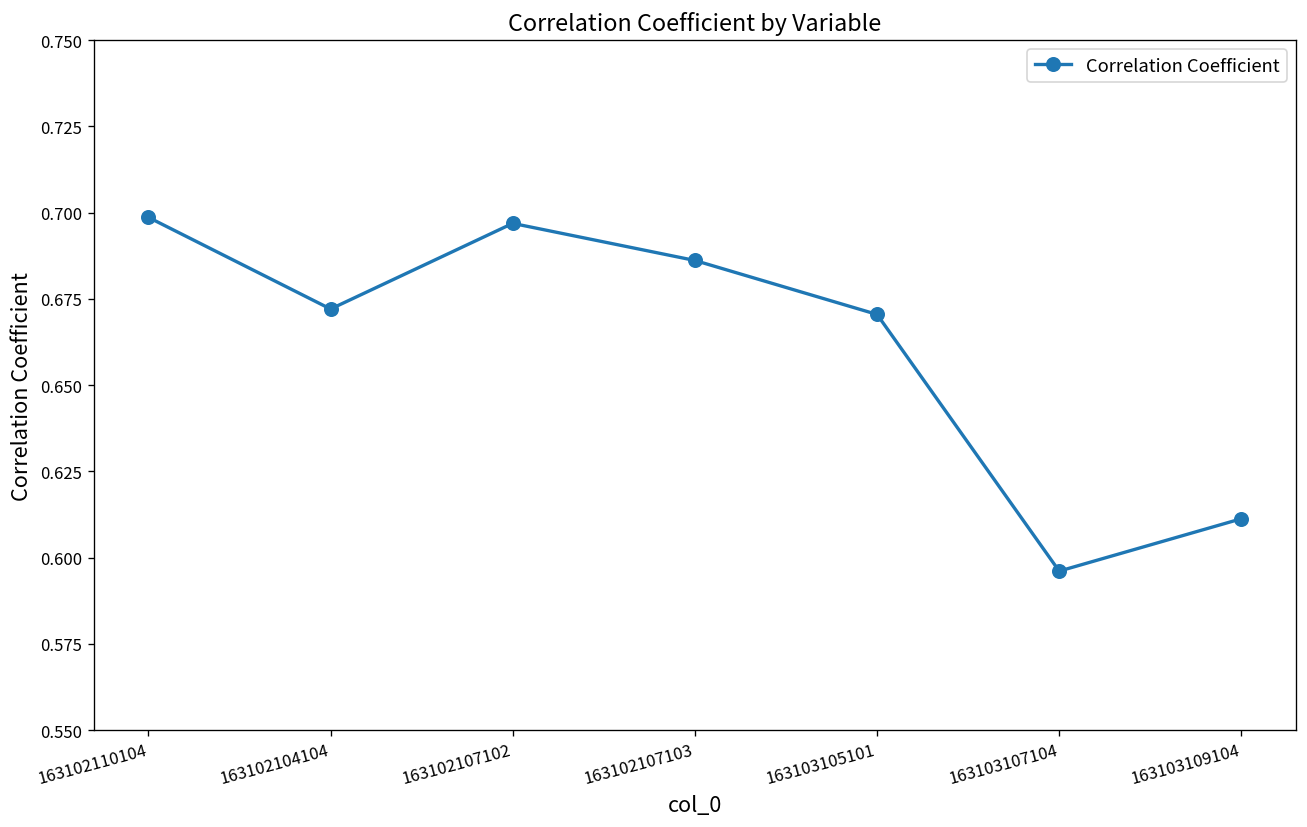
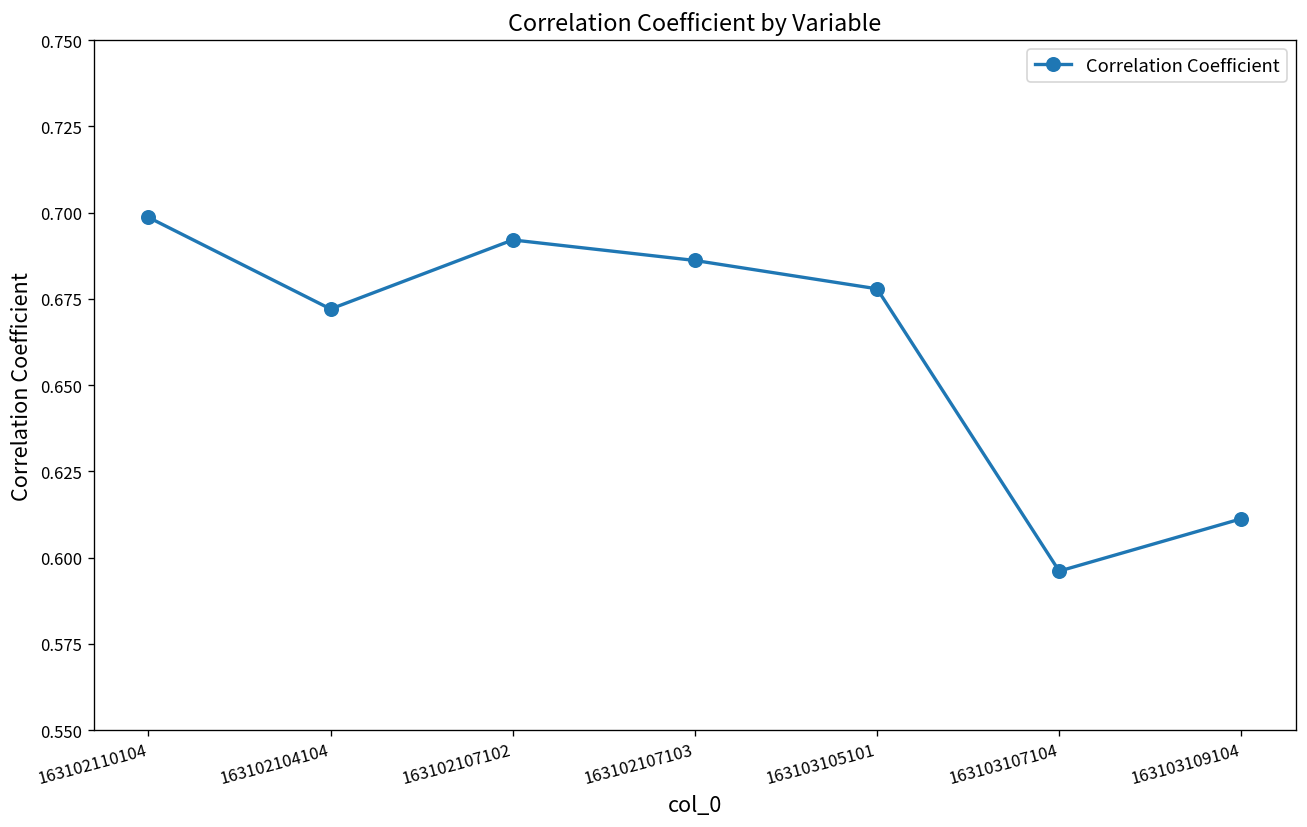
  {
    "163102110104": 0.699,
    "163102104104": 0.672,
-   "163102107102": 0.697,
+   "163102107102": 0.692,
    "163102107103": 0.686,
-   "163103105101": 0.670,
+   "163103105101": 0.678,
    "163103107104": 0.596,
    "163103109104": 0.611
  }
